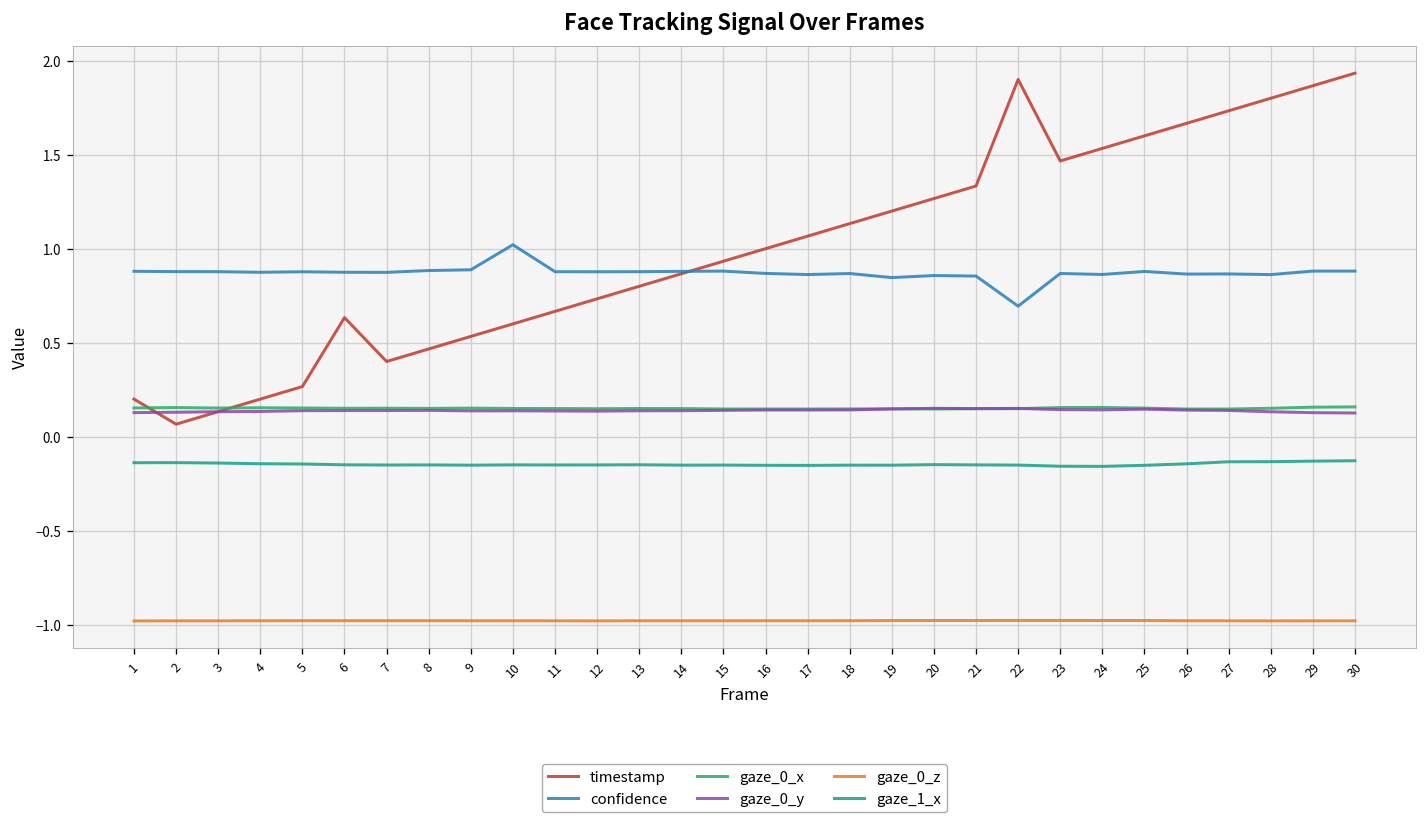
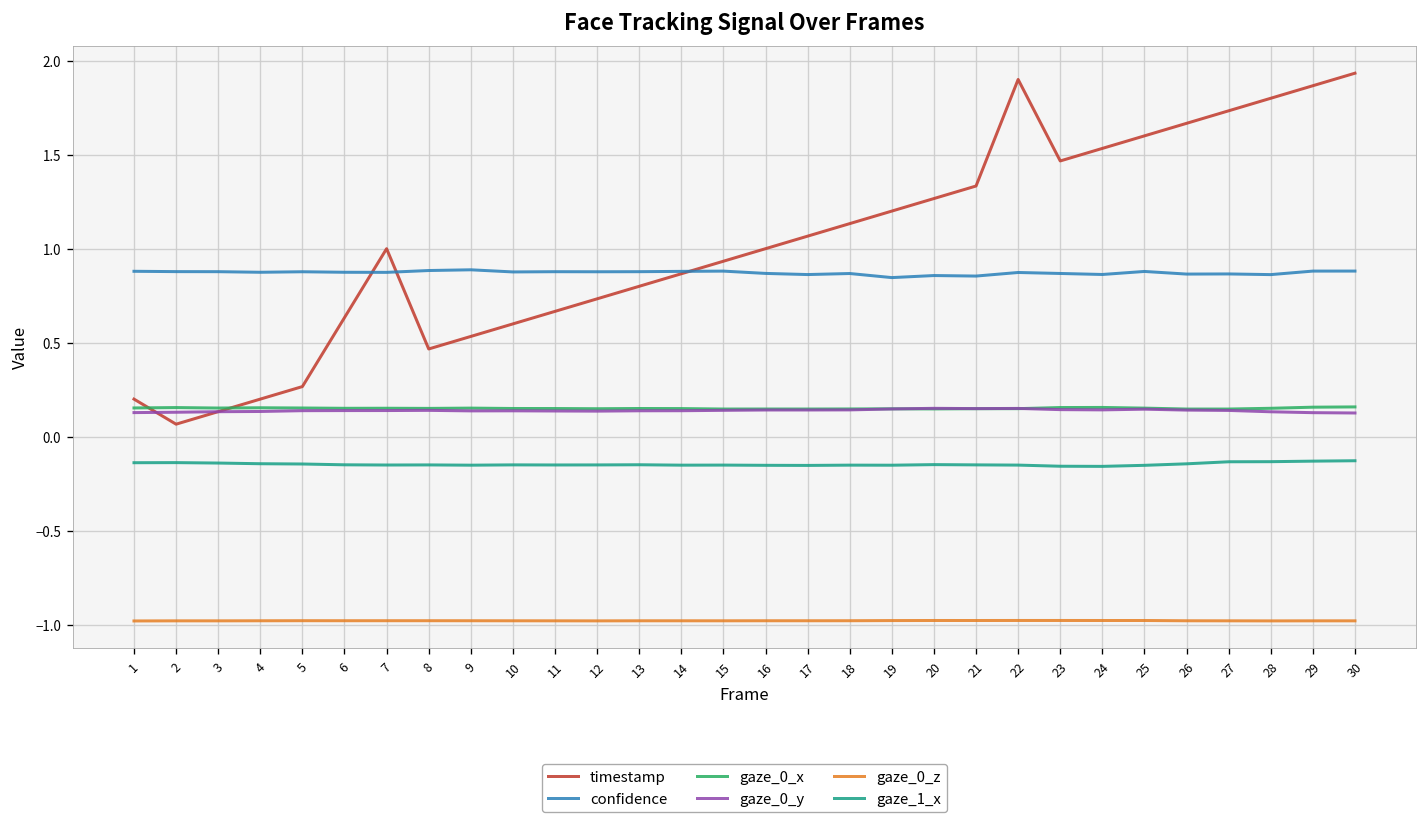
  {
    "timestamp": {
      "1": 0.2,
      "2": 0.07,
      "4": 0.2,
      "5": 0.27,
      "6": 0.63,
-     "7": 0.4,
+     "7": 1.0,
      "8": 0.47,
      "9": 0.53,
      "10": 0.6,
      "11": 0.67,
      "12": 0.73,
      "13": 0.8,
      "15": 0.93,
      "16": 1.0,
      "17": 1.07,
      "18": 1.13,
      "19": 1.2,
      "20": 1.27,
      "21": 1.33,
      "22": 1.9,
      "23": 1.47,
      "24": 1.53,
      "25": 1.6,
      "26": 1.67,
      "27": 1.73,
      "28": 1.8,
      "29": 1.87,
      "30": 1.93
    },
    "confidence": {
      "1": 0.88,
      "2": 0.88,
      "3": 0.88,
      "4": 0.87,
      "5": 0.88,
      "6": 0.87,
      "7": 0.87,
      "8": 0.88,
      "9": 0.89,
-     "10": 1.02,
+     "10": 0.88,
      "11": 0.88,
      "12": 0.88,
      "13": 0.88,
      "15": 0.88,
      "16": 0.87,
      "17": 0.86,
      "18": 0.87,
      "19": 0.85,
      "20": 0.86,
      "21": 0.85,
-     "22": 0.69,
+     "22": 0.87,
      "23": 0.87,
      "24": 0.86,
      "25": 0.88,
      "26": 0.86,
      "27": 0.87,
      "28": 0.86,
      "29": 0.88,
      "30": 0.88
    },
    "gaze_0_y": {
      "1": 0.13,
      "2": 0.13,
      "4": 0.13,
      "28": 0.13,
      "29": 0.13,
      "30": 0.13
    },
    "gaze_0_z": {
      "1": -0.98,
      "2": -0.98,
      "3": -0.98,
      "4": -0.98,
      "5": -0.98,
      "6": -0.98,
      "7": -0.98,
      "8": -0.98,
      "9": -0.98,
      "10": -0.98,
      "11": -0.98,
      "12": -0.98,
      "13": -0.98,
      "14": -0.98,
      "15": -0.98,
      "16": -0.98,
      "17": -0.98,
      "18": -0.98,
      "19": -0.98,
      "20": -0.98,
      "21": -0.98,
      "22": -0.98,
      "23": -0.98,
      "24": -0.98,
      "25": -0.98,
      "26": -0.98,
      "27": -0.98,
      "28": -0.98,
      "29": -0.98,
      "30": -0.98
    }
  }
